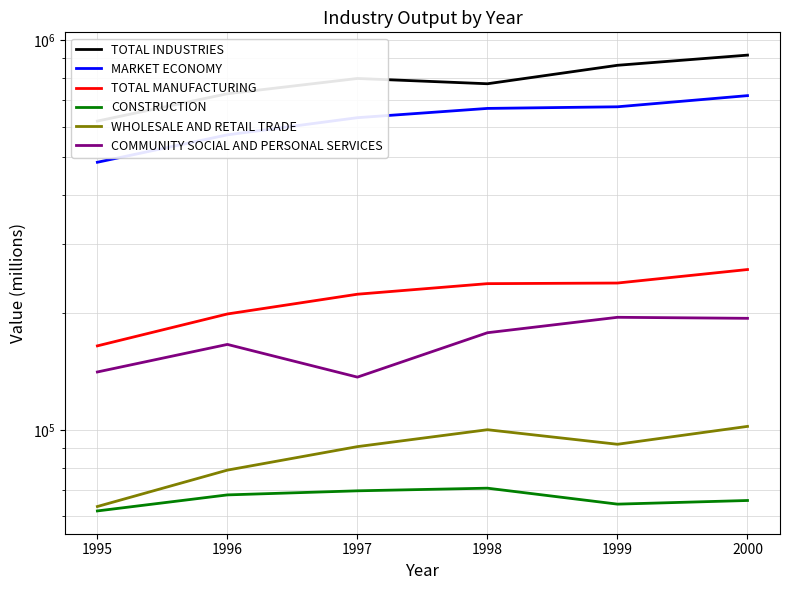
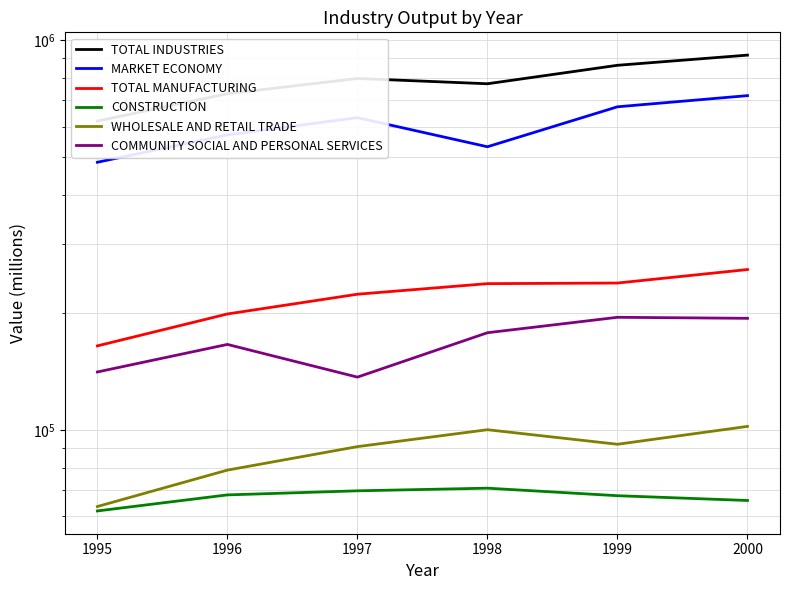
  {
    "TOTAL INDUSTRIES": {
      "1998": 770000,
      "1999": 860000,
      "2000": 920000
    },
    "MARKET ECONOMY": {
      "1995": 490000,
-     "1998": 670000,
+     "1998": 530000,
      "1999": 670000,
      "2000": 720000
    },
    "TOTAL MANUFACTURING": {
      "1995": 164000,
      "1996": 200000,
      "1997": 220000,
      "1998": 240000,
      "1999": 240000,
      "2000": 260000
    },
    "CONSTRUCTION": {
      "1995": 62000,
      "1996": 68000,
      "1997": 70000,
      "1998": 71000,
-     "1999": 64000,
+     "1999": 68000,
      "2000": 66000
    },
    "WHOLESALE AND RETAIL TRADE": {
      "1995": 64000,
      "1996": 79000,
      "1997": 91000,
      "1998": 100000,
      "1999": 92000,
      "2000": 102000
    },
    "COMMUNITY SOCIAL AND PERSONAL SERVICES": {
      "1995": 141000,
      "1996": 166000,
      "1997": 137000,
      "1998": 180000,
      "1999": 190000,
      "2000": 190000
    }
  }
